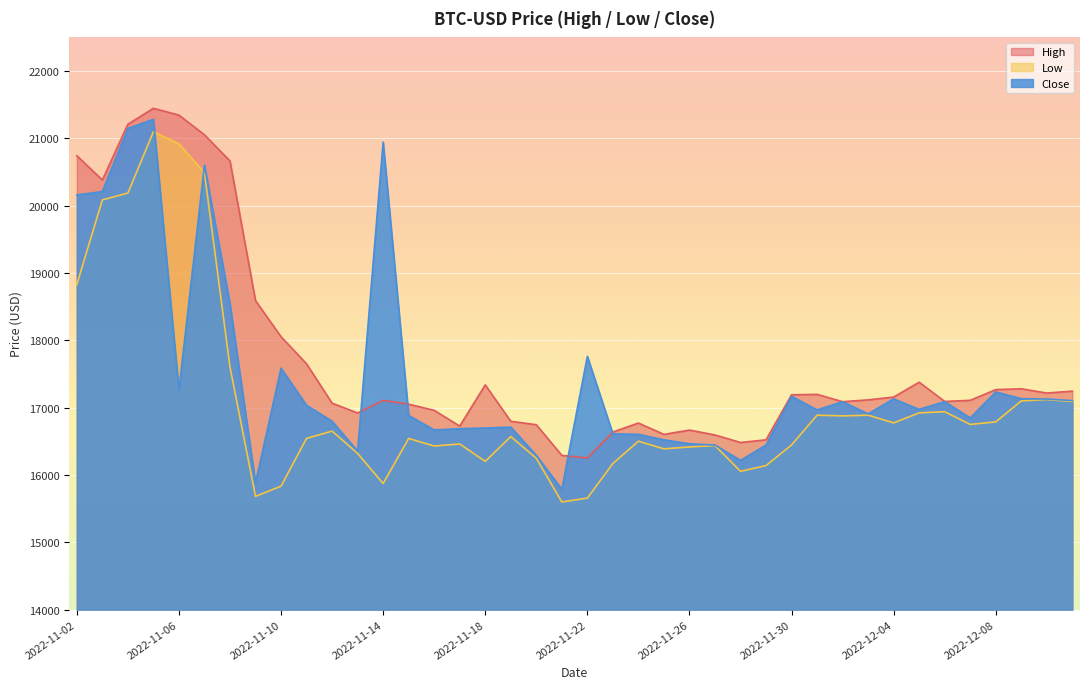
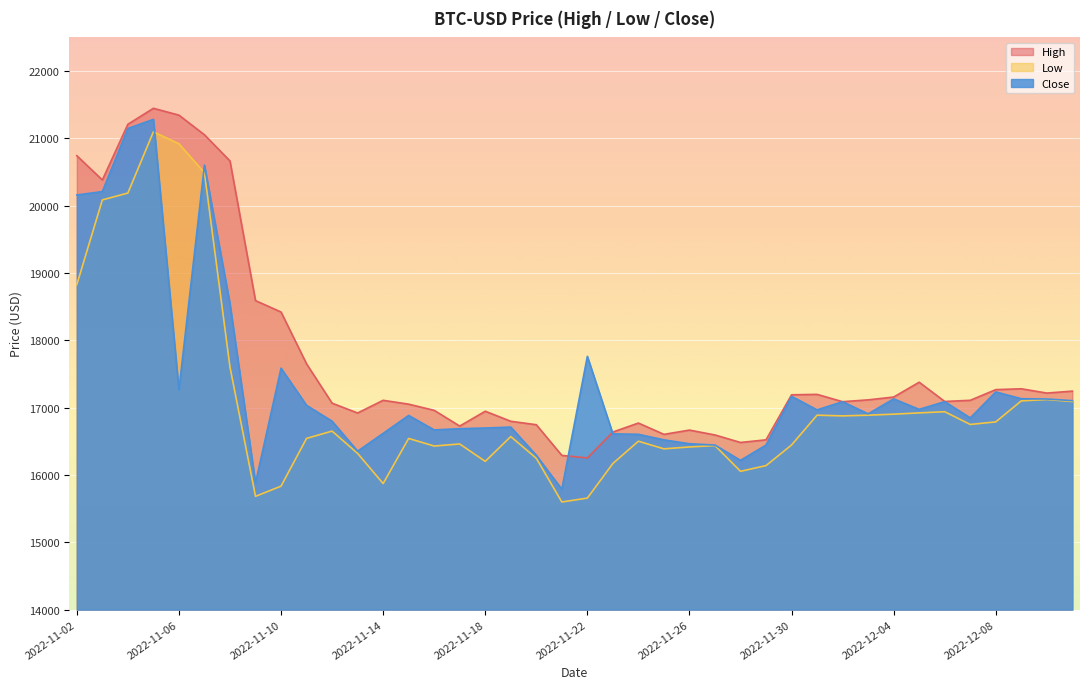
  {
    "High": {
      "2022-11-02": 20700,
      "2022-11-06": 21300,
-     "2022-11-10": 18100,
+     "2022-11-10": 18400,
      "2022-11-14": 17100,
-     "2022-11-18": 17300,
+     "2022-11-18": 16900,
      "2022-11-22": 16300,
      "2022-11-26": 16700
    },
    "Low": {
      "2022-11-02": 18800,
      "2022-11-06": 20900,
      "2022-11-10": 15800,
      "2022-11-14": 15900,
      "2022-11-18": 16200,
      "2022-11-22": 15700,
      "2022-11-26": 16400,
      "2022-11-30": 16400,
-     "2022-12-04": 16800,
+     "2022-12-04": 16900,
      "2022-12-08": 16800
    },
    "Close": {
      "2022-11-02": 20200,
      "2022-11-06": 17300,
      "2022-11-10": 17600,
-     "2022-11-14": 20900,
+     "2022-11-14": 16600,
      "2022-11-18": 16700,
      "2022-11-22": 17800,
      "2022-11-26": 16500
    }
  }
